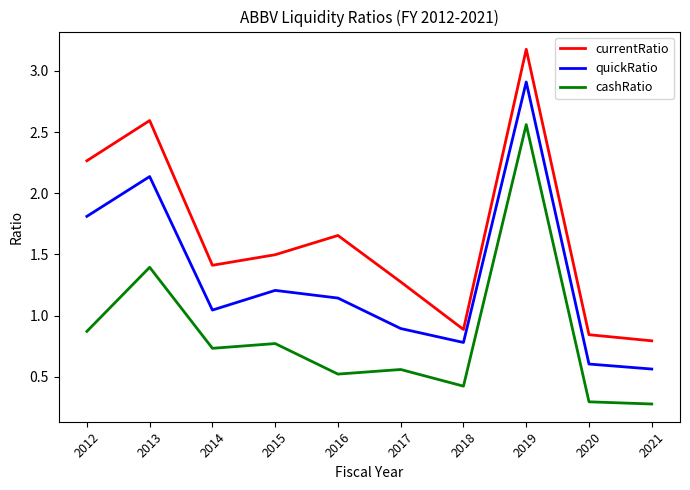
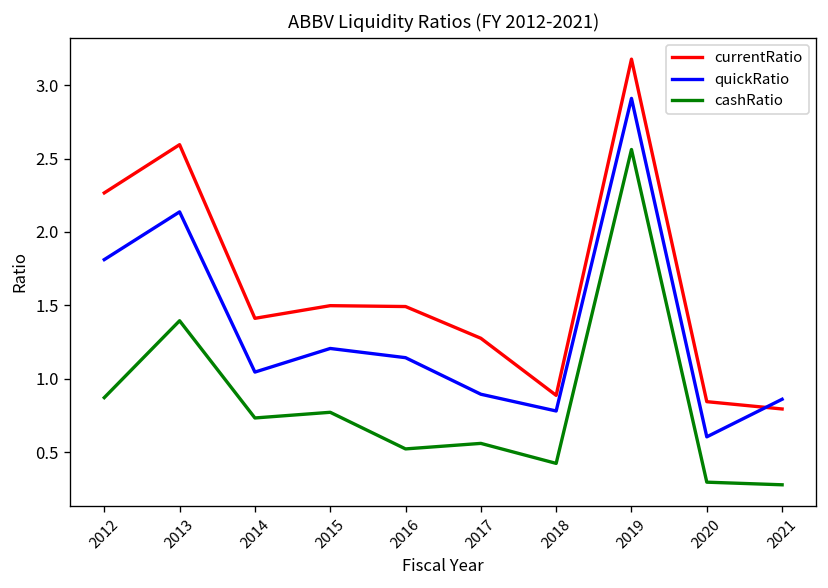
  {
    "currentRatio": {
      "2012": 2.27,
      "2013": 2.59,
      "2014": 1.41,
      "2015": 1.50,
-     "2016": 1.65,
+     "2016": 1.49,
      "2017": 1.28,
      "2018": 0.89,
      "2019": 3.18,
      "2020": 0.84,
      "2021": 0.79
    },
    "quickRatio": {
      "2012": 1.81,
      "2013": 2.14,
      "2014": 1.04,
      "2015": 1.21,
      "2016": 1.14,
      "2017": 0.89,
      "2018": 0.78,
      "2019": 2.91,
      "2020": 0.60,
-     "2021": 0.56
+     "2021": 0.86
    },
    "cashRatio": {
      "2012": 0.87,
      "2013": 1.39,
      "2014": 0.73,
      "2015": 0.77,
      "2016": 0.52,
      "2017": 0.56,
      "2018": 0.42,
      "2019": 2.56,
      "2020": 0.29,
      "2021": 0.28
    }
  }
